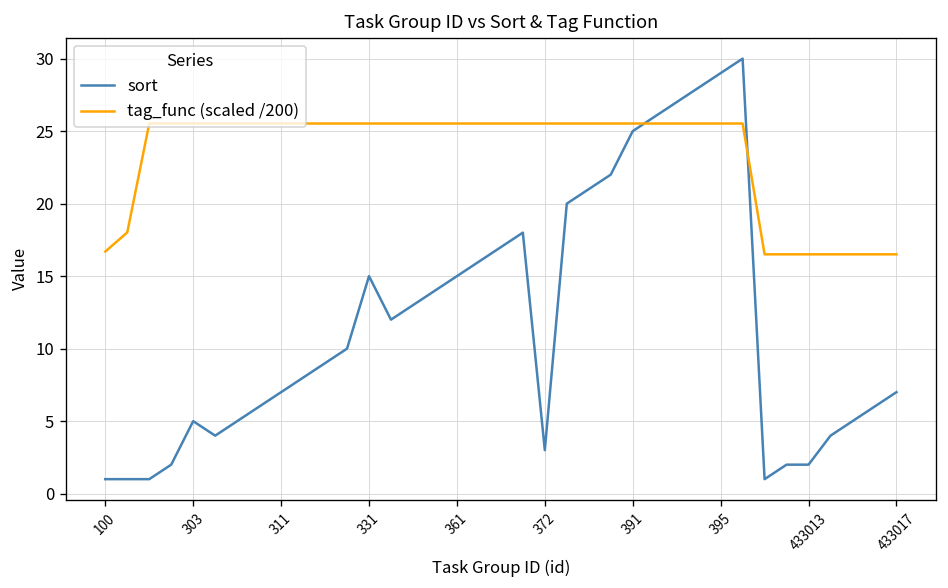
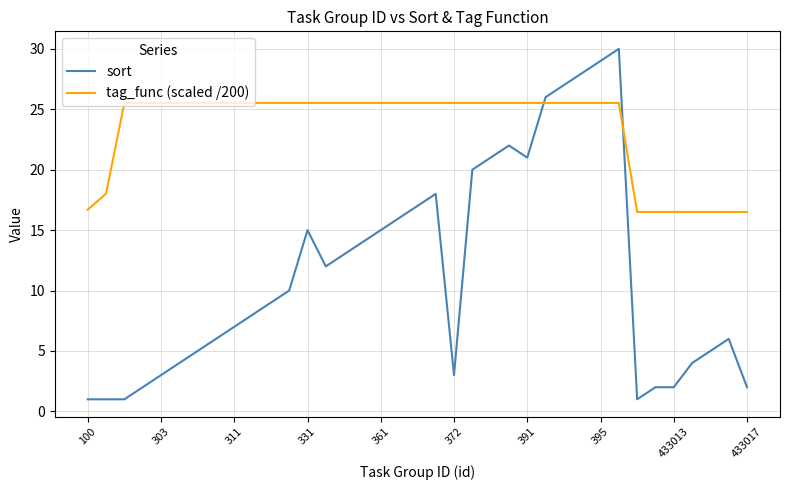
  {
    "sort": {
      "100": 1,
-     "303": 5,
+     "303": 3,
      "311": 7,
      "331": 15,
      "361": 15,
      "372": 3,
-     "391": 25,
+     "391": 21,
      "395": 29,
      "433013": 2,
-     "433017": 7
+     "433017": 2
    },
    "tag_func (scaled /200)": {
      "100": 16.7,
      "331": 25.5,
      "361": 25.5,
      "372": 25.5,
      "391": 25.5,
      "395": 25.5,
      "433013": 16.5,
      "433017": 16.5
    }
  }
